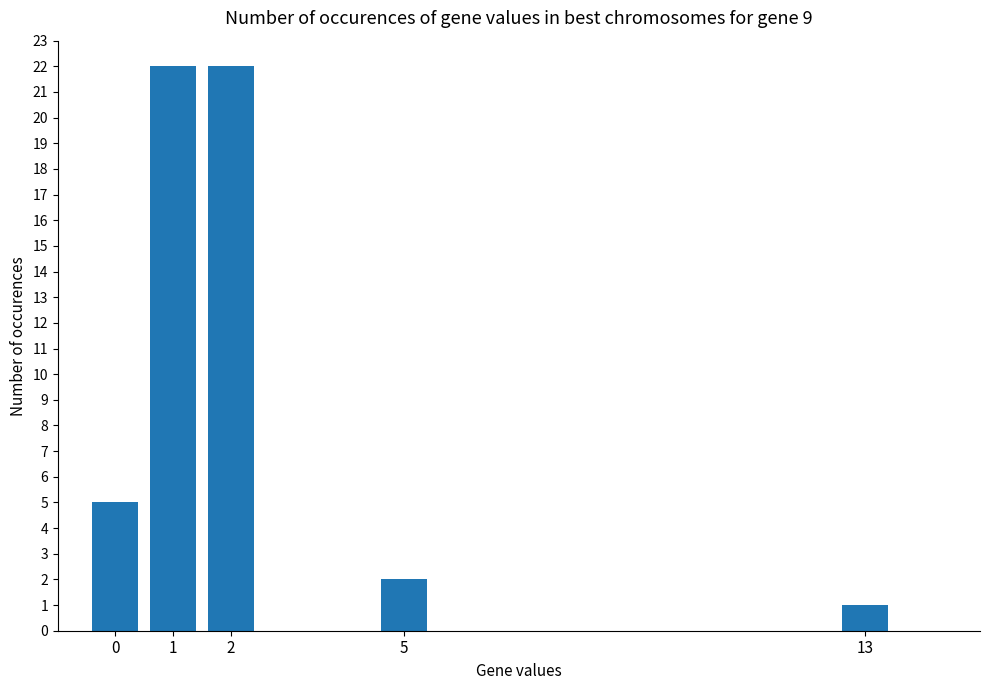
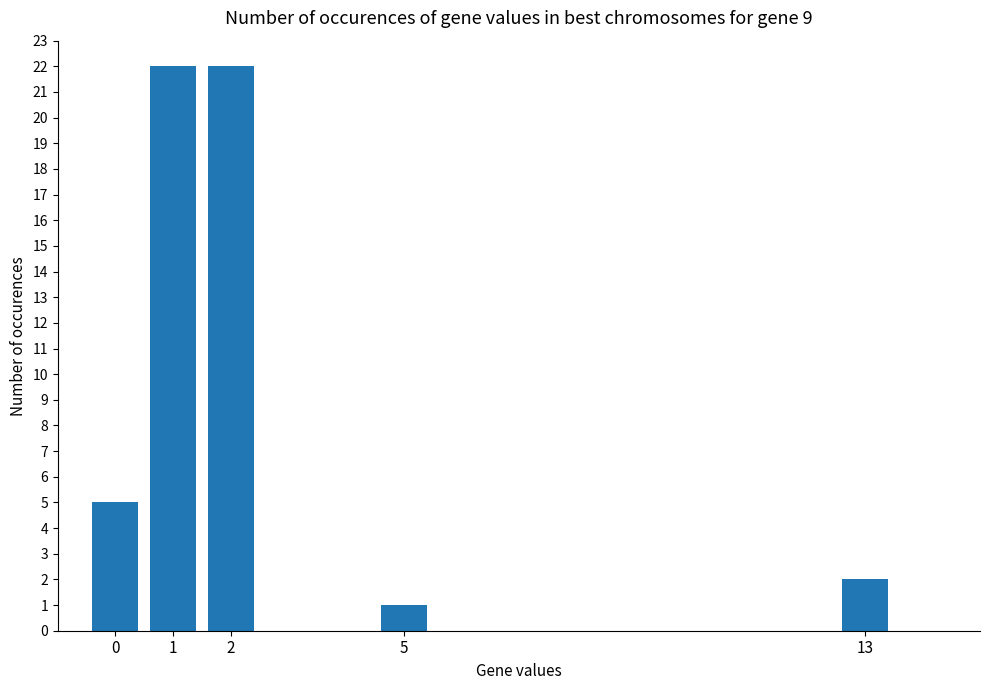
  {
    "0": 5,
    "1": 22,
    "2": 22,
-   "5": 2,
-   "13": 1
+   "5": 1,
+   "13": 2
  }
